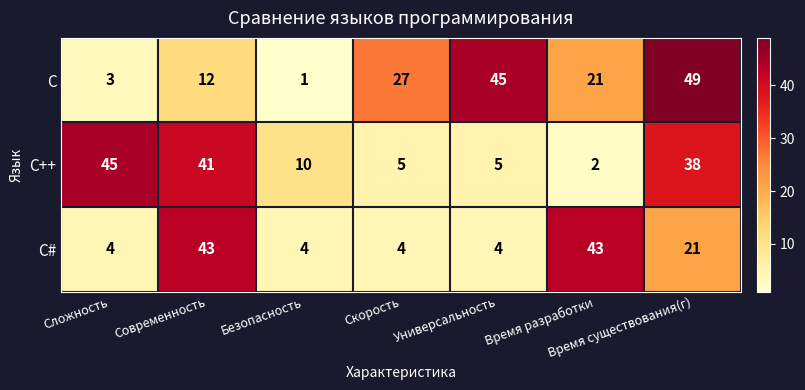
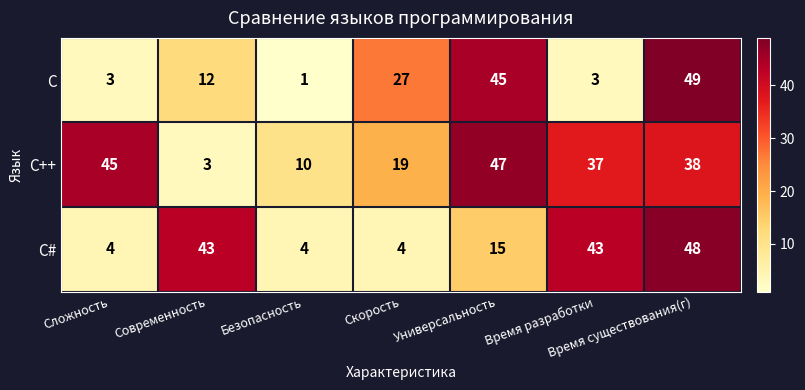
  {
    "C": {
      "Сложность": 3,
      "Современность": 12,
      "Безопасность": 1,
      "Скорость": 27,
      "Универсальность": 45,
-     "Время разработки": 21,
+     "Время разработки": 3,
      "Время существования(г)": 49
    },
    "C++": {
      "Сложность": 45,
-     "Современность": 41,
+     "Современность": 3,
      "Безопасность": 10,
-     "Скорость": 5,
-     "Универсальность": 5,
-     "Время разработки": 2,
+     "Скорость": 19,
+     "Универсальность": 47,
+     "Время разработки": 37,
      "Время существования(г)": 38
    },
    "C#": {
      "Сложность": 4,
      "Современность": 43,
      "Безопасность": 4,
      "Скорость": 4,
-     "Универсальность": 4,
+     "Универсальность": 15,
      "Время разработки": 43,
-     "Время существования(г)": 21
+     "Время существования(г)": 48
    }
  }
